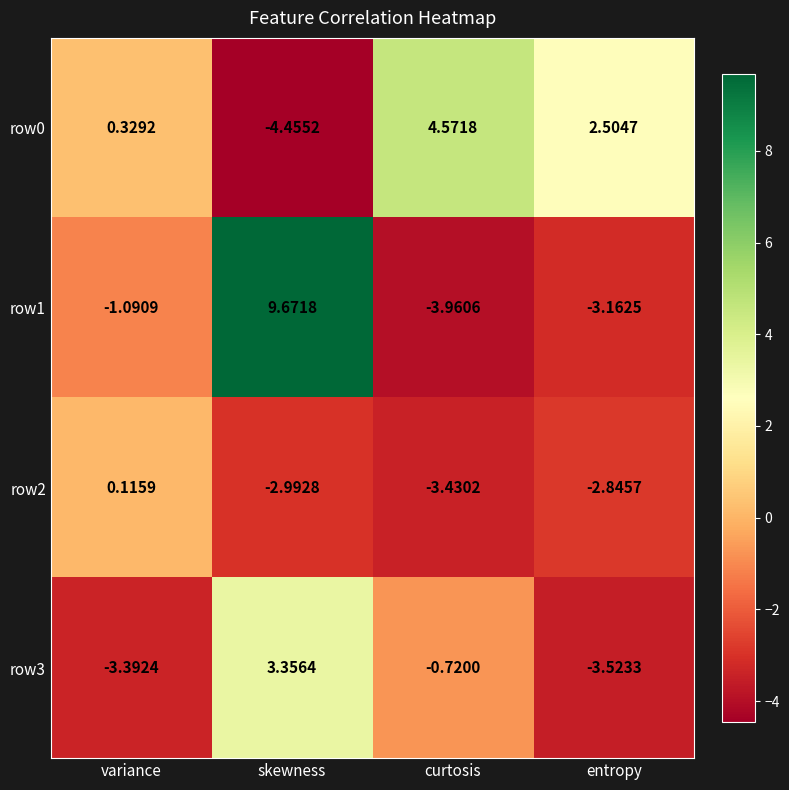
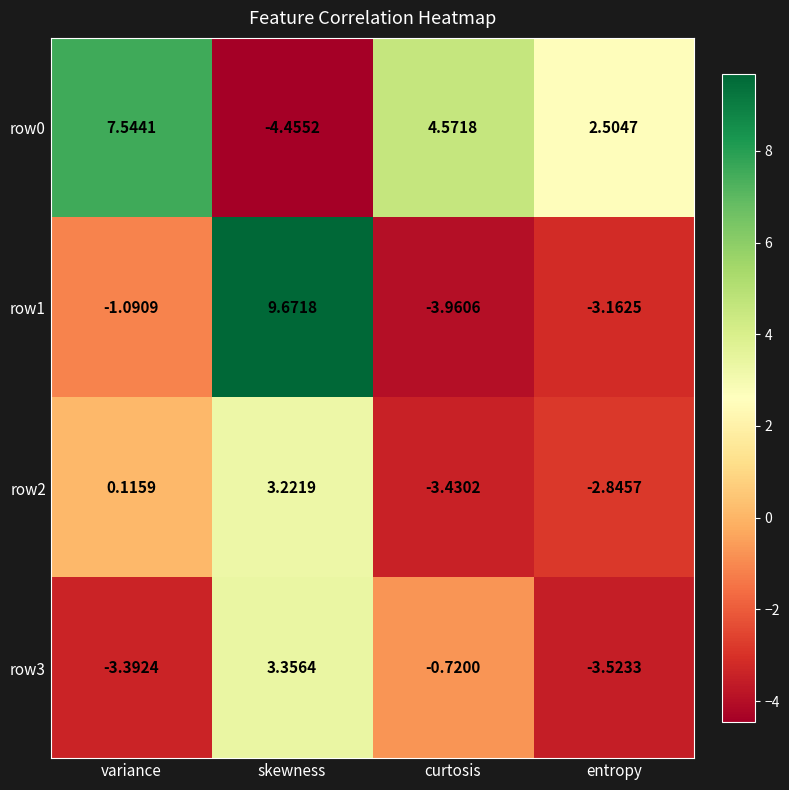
  {
    "row0": {
-     "variance": 0.3292,
+     "variance": 7.5441,
      "skewness": -4.4552,
      "curtosis": 4.5718,
      "entropy": 2.5047
    },
    "row1": {
      "variance": -1.0909,
      "skewness": 9.6718,
      "curtosis": -3.9606,
      "entropy": -3.1625
    },
    "row2": {
      "variance": 0.1159,
-     "skewness": -2.9928,
+     "skewness": 3.2219,
      "curtosis": -3.4302,
      "entropy": -2.8457
    },
    "row3": {
      "variance": -3.3924,
      "skewness": 3.3564,
      "curtosis": -0.7200,
      "entropy": -3.5233
    }
  }
